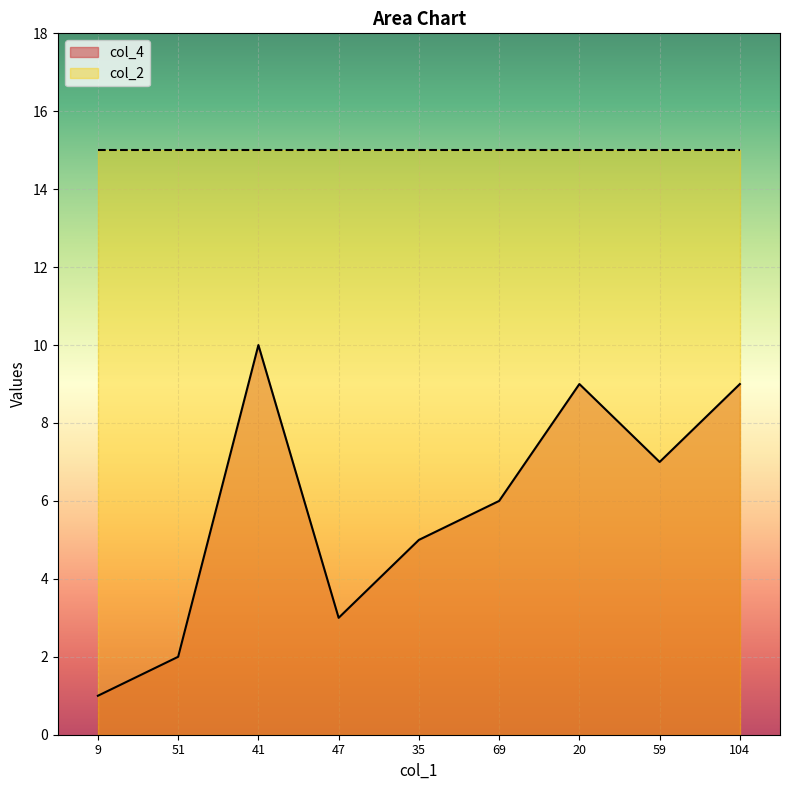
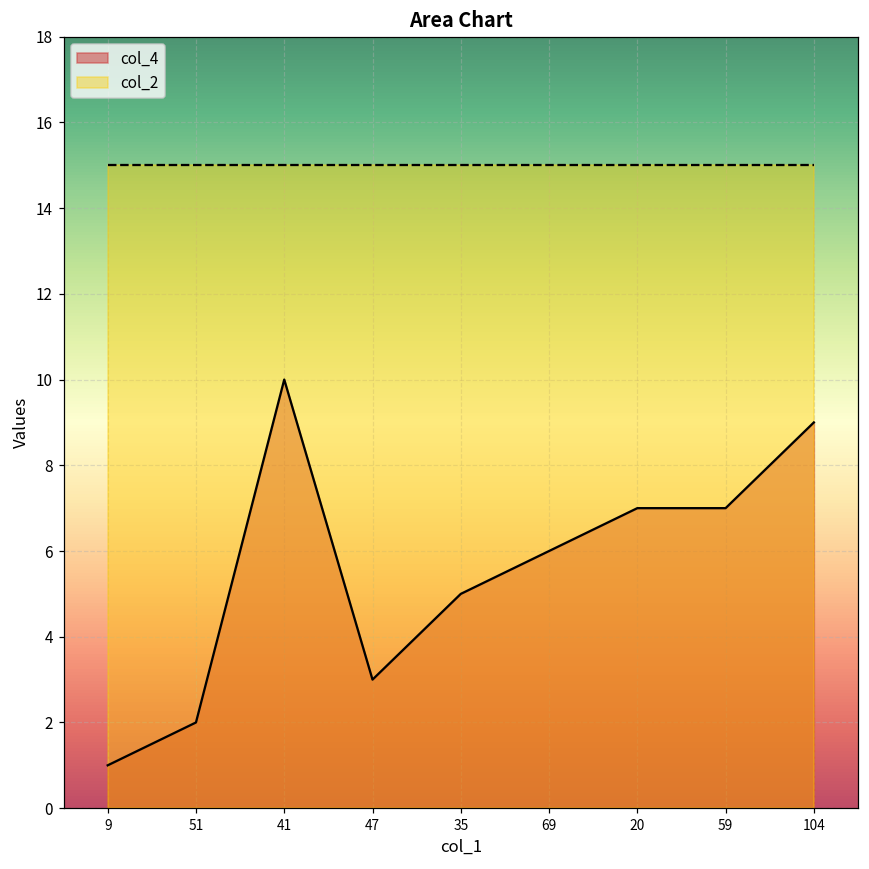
  {
    "col_4": {
      "9": 1,
      "51": 2,
      "41": 10,
      "47": 3,
      "35": 5,
      "69": 6,
-     "20": 9,
+     "20": 7,
      "59": 7,
      "104": 9
    },
    "col_2": {
      "9": 15,
      "51": 15,
      "41": 15,
      "47": 15,
      "35": 15,
      "69": 15,
      "20": 15,
      "59": 15,
      "104": 15
    }
  }
